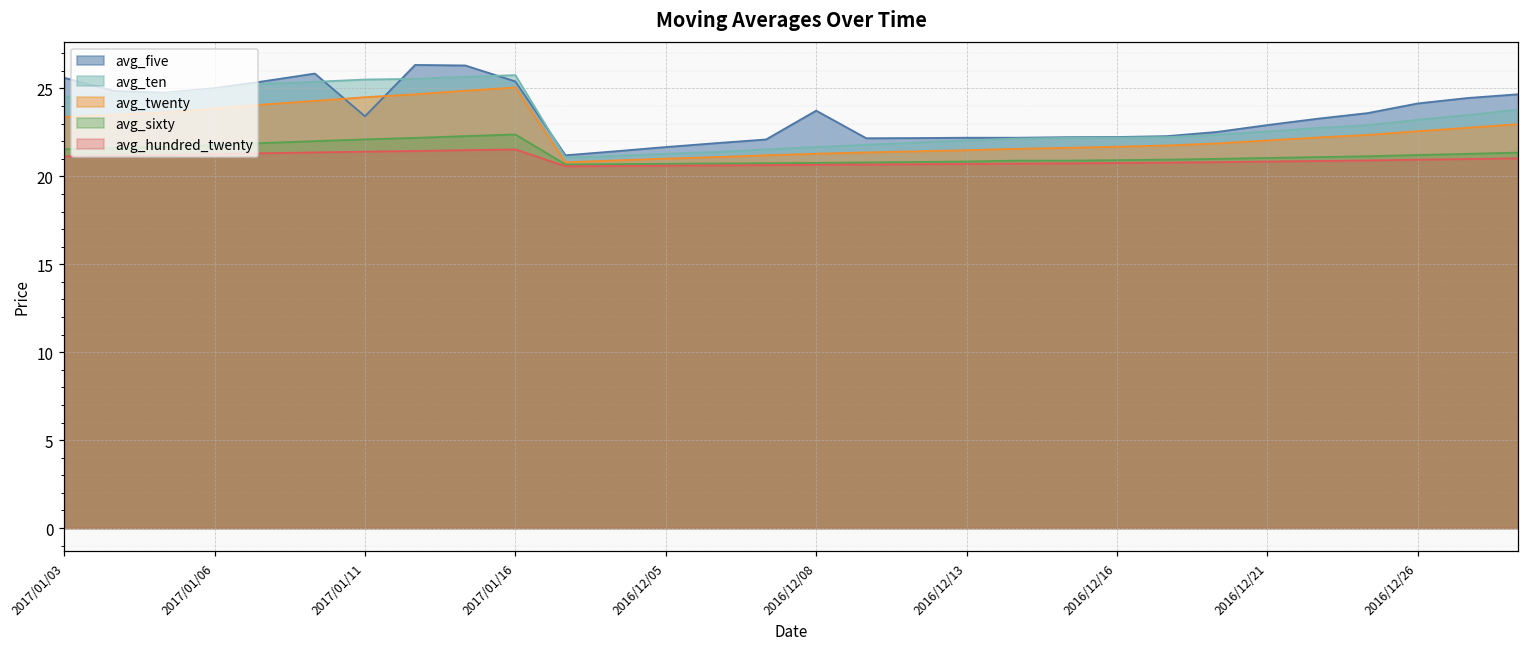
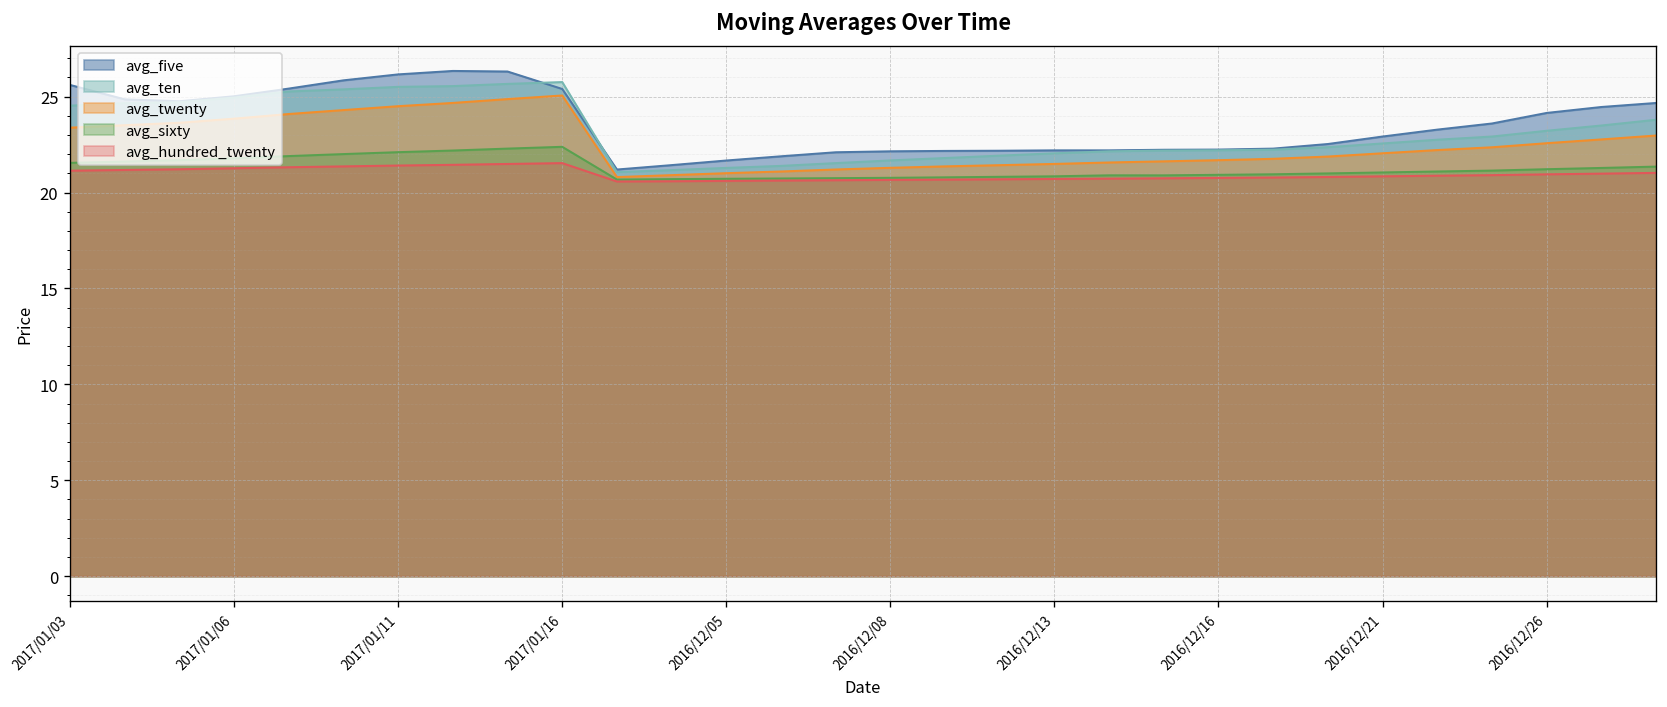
  {
    "avg_five": {
      "2017/01/03": 25.6,
-     "2017/01/11": 23.4,
+     "2017/01/11": 26.2,
      "2017/01/16": 25.4,
      "2016/12/05": 21.7,
-     "2016/12/08": 23.7,
+     "2016/12/08": 22.2,
      "2016/12/21": 22.9,
      "2016/12/26": 24.2
    }
  }
